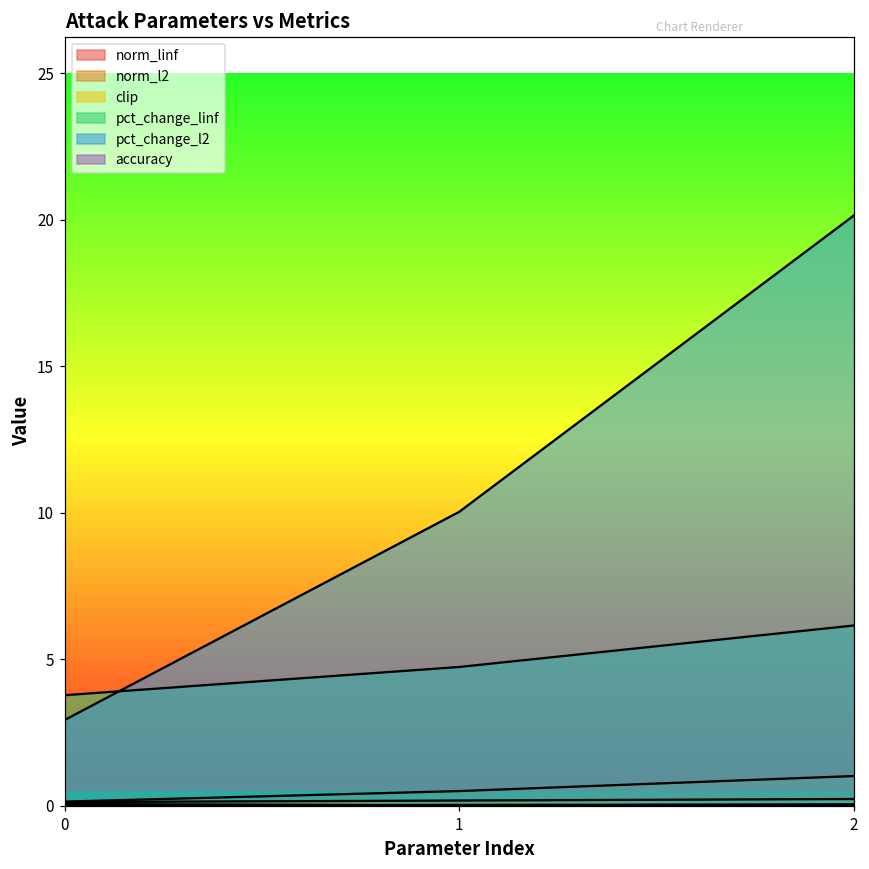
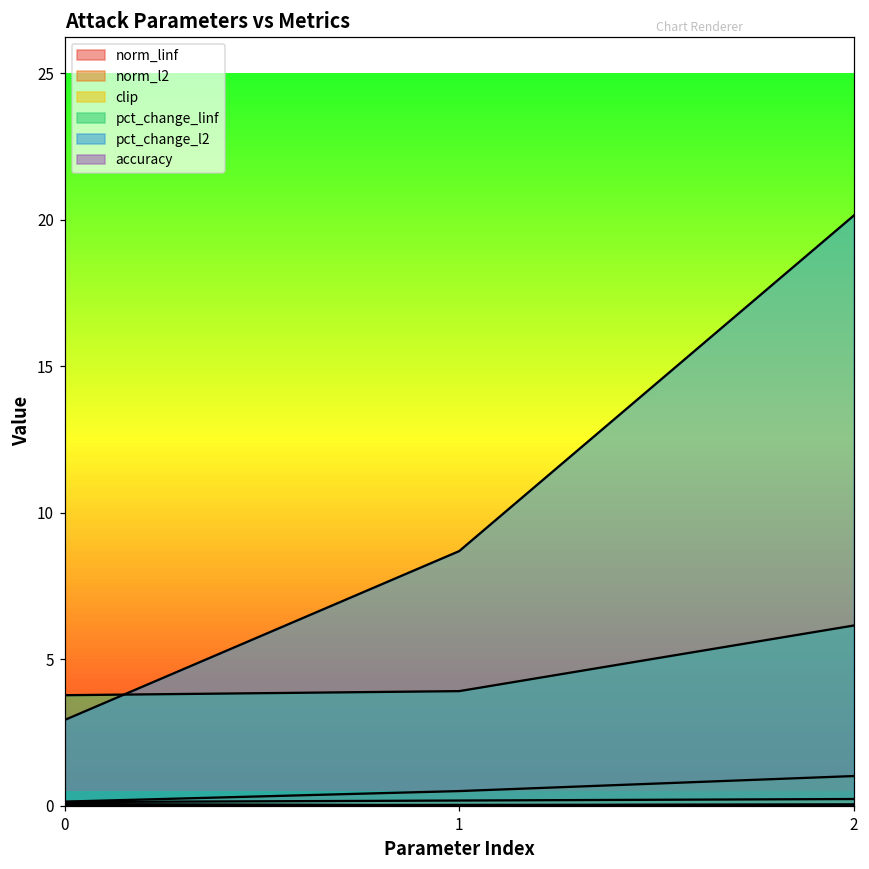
  {
    "pct_change_linf": {
-     "1": 4.7
+     "1": 3.9
    },
    "pct_change_l2": {
-     "1": 10.0
+     "1": 8.7
    }
  }
